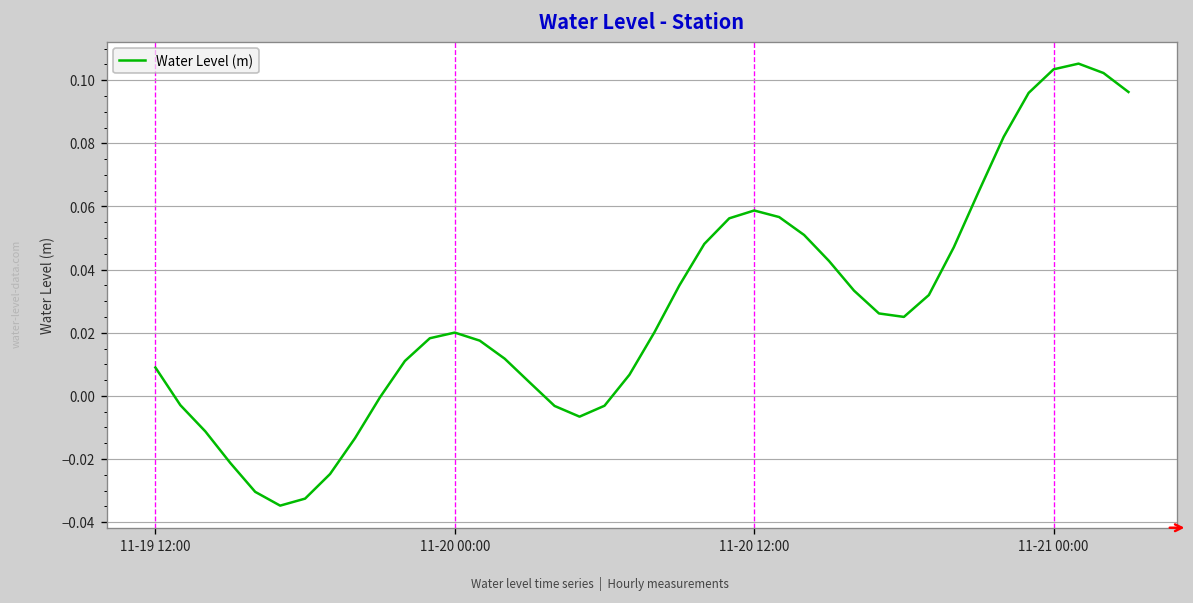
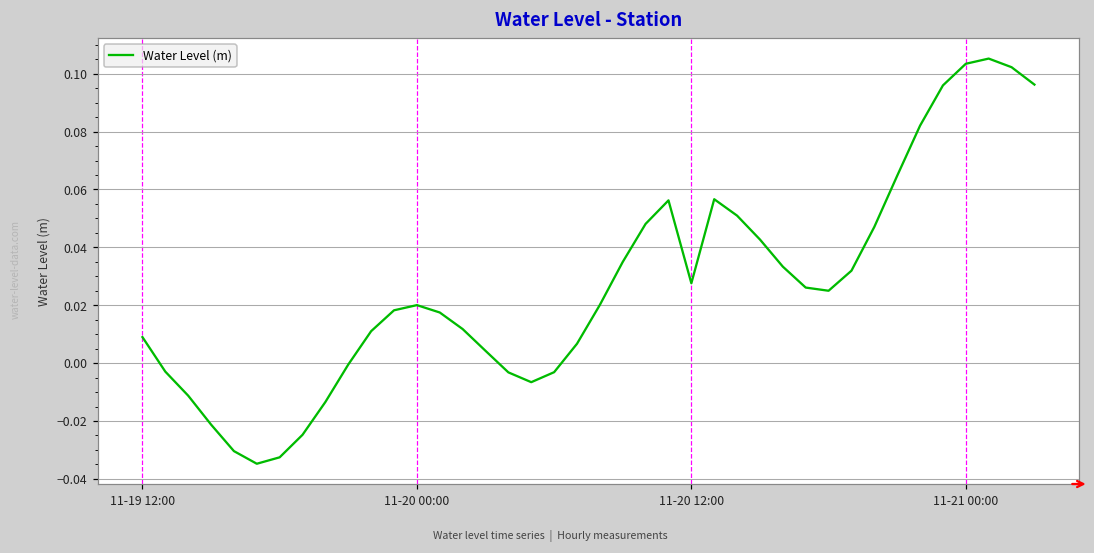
  {
    "11-19 12:00": 0.009,
    "11-20 00:00": 0.020,
-   "11-20 12:00": 0.059,
+   "11-20 12:00": 0.028,
    "11-21 00:00": 0.103
  }
